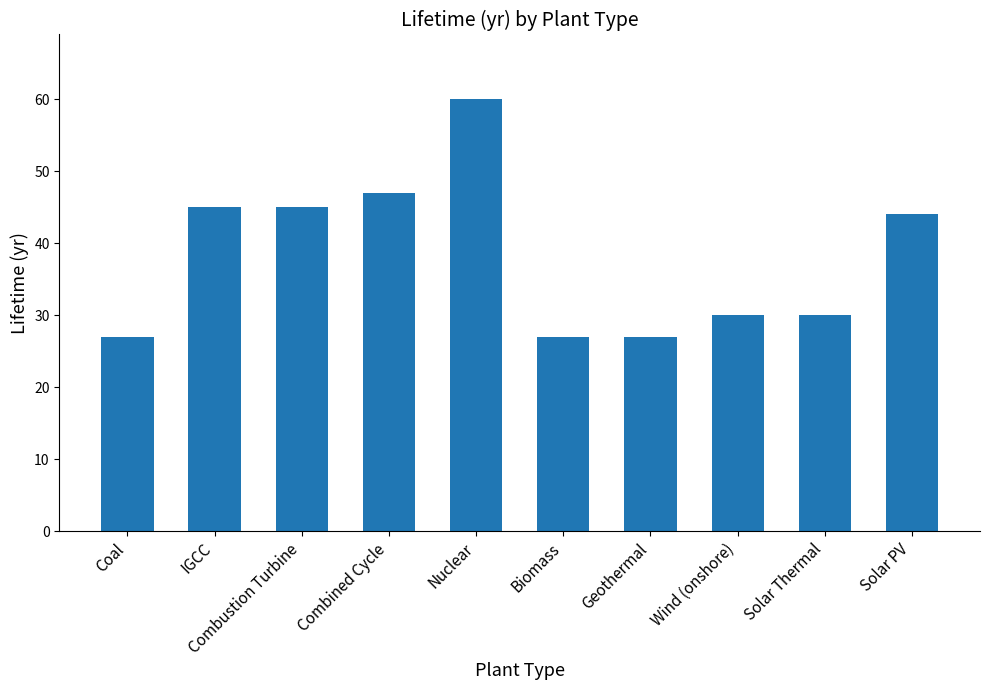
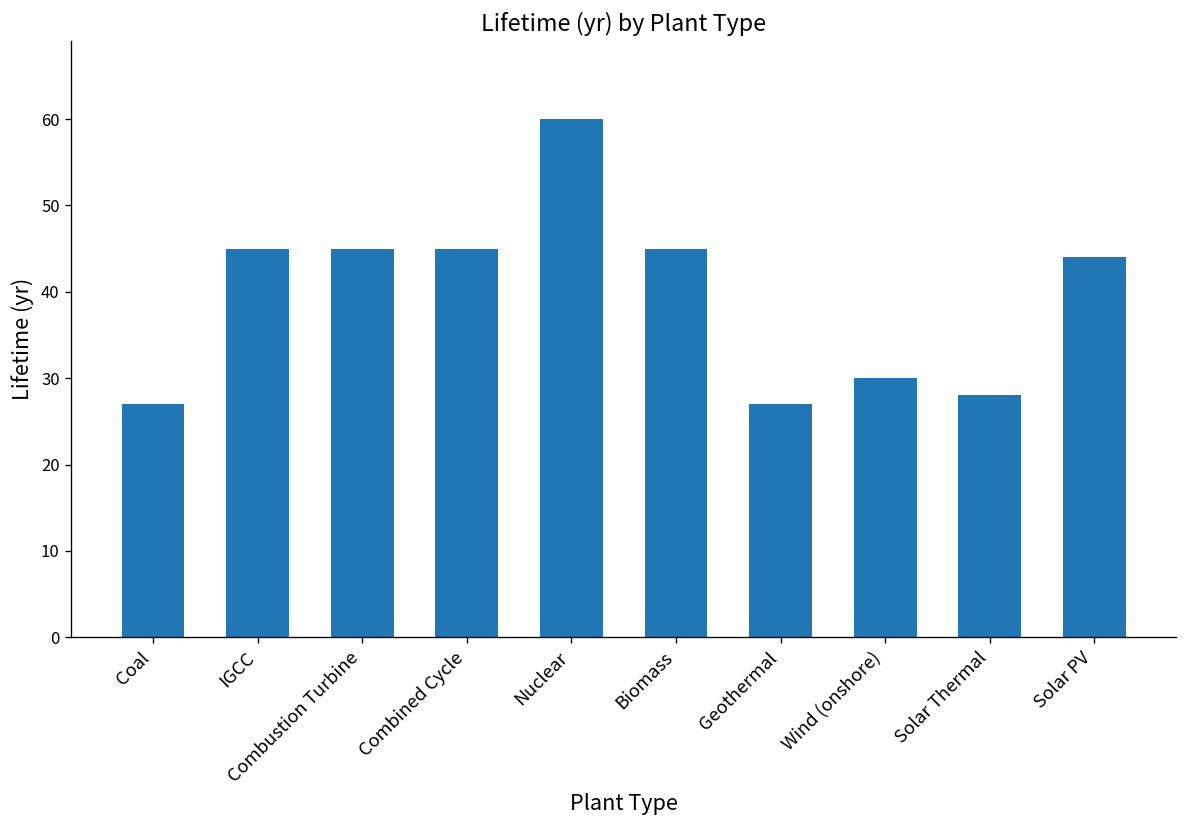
  {
    "Coal": 27,
    "IGCC": 45,
    "Combustion Turbine": 45,
-   "Combined Cycle": 47,
+   "Combined Cycle": 45,
    "Nuclear": 60,
-   "Biomass": 27,
+   "Biomass": 45,
    "Geothermal": 27,
    "Wind (onshore)": 30,
-   "Solar Thermal": 30,
+   "Solar Thermal": 28,
    "Solar PV": 44
  }
